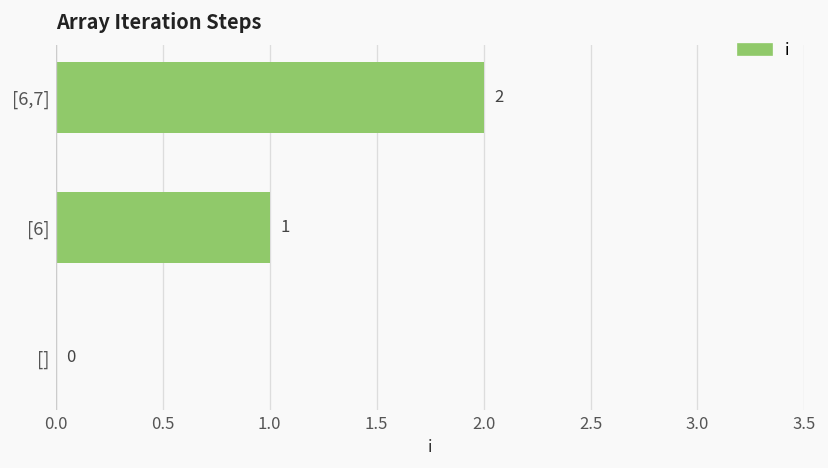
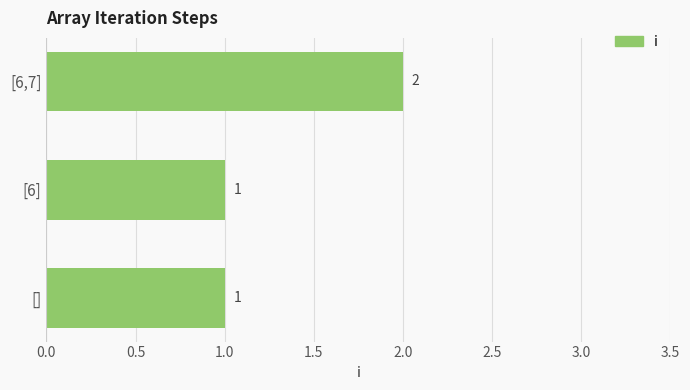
  {
    "[6,7]": 2,
    "[6]": 1,
-   "[]": 0
+   "[]": 1
  }
